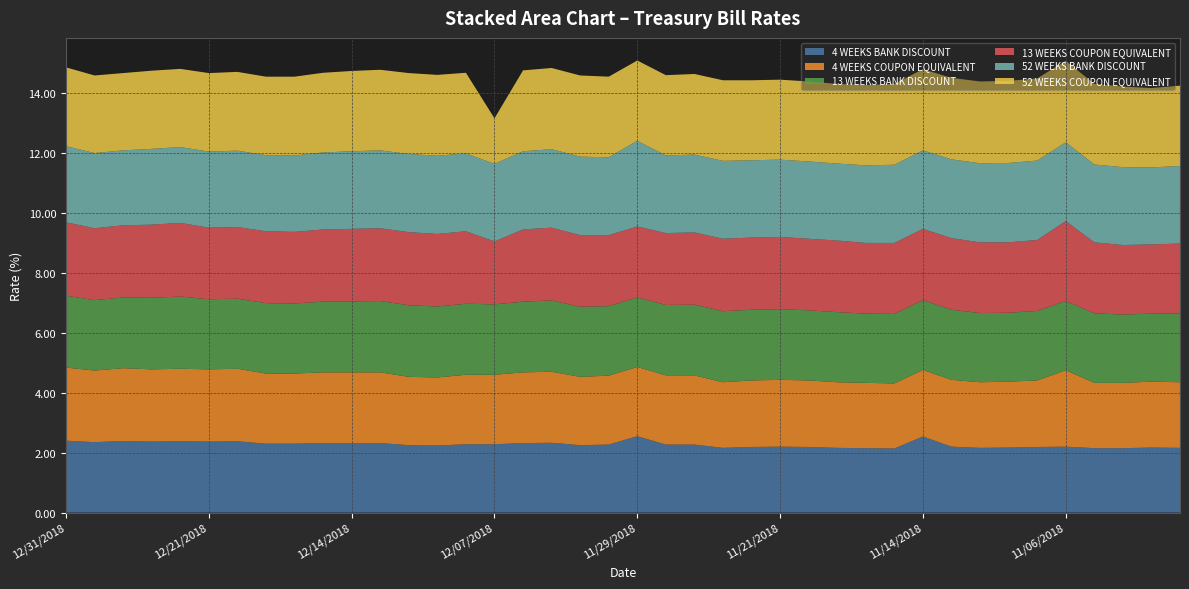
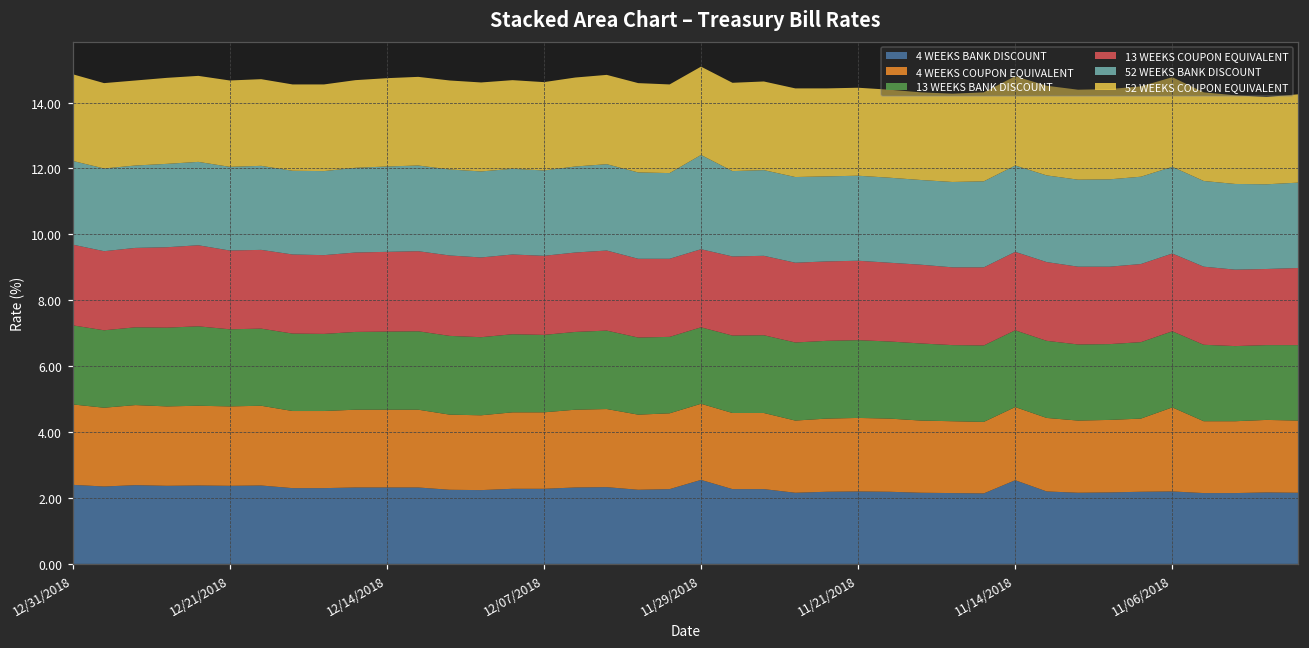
  {
    "4 WEEKS BANK DISCOUNT": {
      "12/31/2018": 2.4,
      "12/21/2018": 2.4,
      "12/14/2018": 2.3,
      "12/07/2018": 2.3,
      "11/29/2018": 2.6,
      "11/21/2018": 2.2,
      "11/14/2018": 2.5,
      "11/06/2018": 2.2
    },
    "4 WEEKS COUPON EQUIVALENT": {
      "12/31/2018": 2.4,
      "12/21/2018": 2.4,
      "12/14/2018": 2.4,
      "12/07/2018": 2.3,
      "11/29/2018": 2.3,
      "11/21/2018": 2.2,
      "11/14/2018": 2.2,
      "11/06/2018": 2.6
    },
    "13 WEEKS BANK DISCOUNT": {
      "12/31/2018": 2.4,
      "12/21/2018": 2.3,
      "12/14/2018": 2.4,
      "12/07/2018": 2.3,
      "11/29/2018": 2.3,
      "11/21/2018": 2.4,
      "11/14/2018": 2.3,
      "11/06/2018": 2.3
    },
    "13 WEEKS COUPON EQUIVALENT": {
      "12/31/2018": 2.5,
      "12/21/2018": 2.4,
      "12/14/2018": 2.4,
-     "12/07/2018": 2.1,
+     "12/07/2018": 2.4,
      "11/29/2018": 2.4,
      "11/21/2018": 2.4,
      "11/14/2018": 2.4,
-     "11/06/2018": 2.7
+     "11/06/2018": 2.4
    },
    "52 WEEKS BANK DISCOUNT": {
      "12/31/2018": 2.5,
      "12/21/2018": 2.5,
      "12/14/2018": 2.6,
      "12/07/2018": 2.6,
      "11/29/2018": 2.9,
      "11/21/2018": 2.6,
      "11/14/2018": 2.6,
      "11/06/2018": 2.6
    },
    "52 WEEKS COUPON EQUIVALENT": {
      "12/31/2018": 2.6,
      "12/21/2018": 2.6,
      "12/14/2018": 2.7,
-     "12/07/2018": 1.5,
+     "12/07/2018": 2.7,
      "11/29/2018": 2.7,
      "11/21/2018": 2.7
    }
  }
